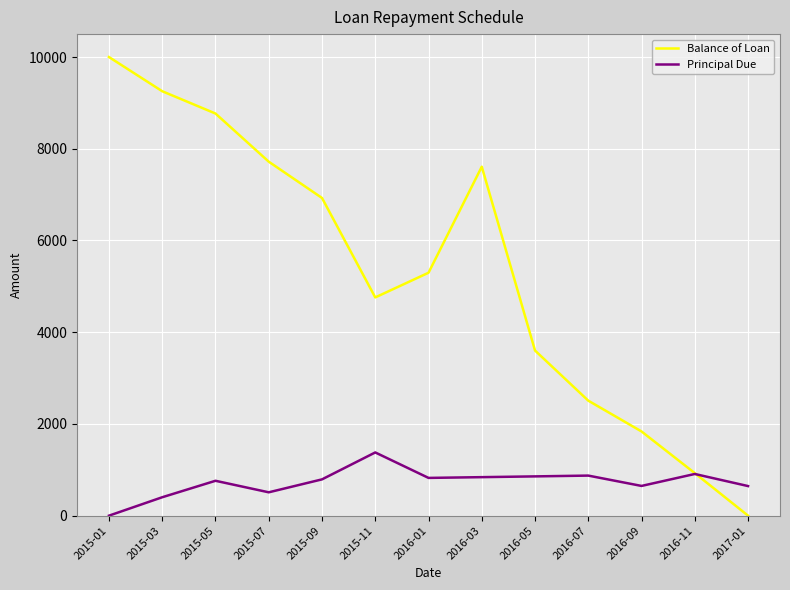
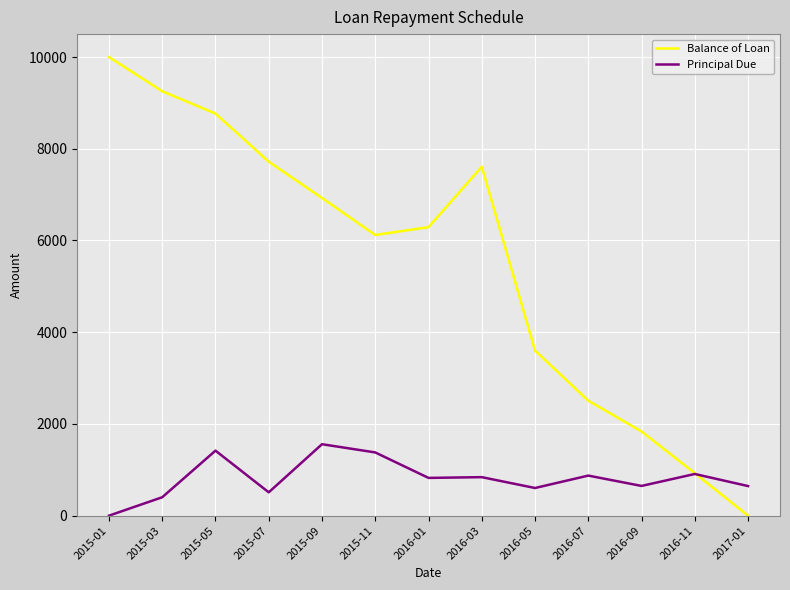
  {
    "Balance of Loan": {
      "2015-01": 10000,
      "2015-03": 9300,
      "2015-05": 8800,
      "2015-07": 7700,
      "2015-09": 6900,
-     "2015-11": 4800,
-     "2016-01": 5300,
+     "2015-11": 6100,
+     "2016-01": 6300,
      "2016-03": 7600,
      "2016-05": 3600,
      "2016-07": 2500,
      "2016-09": 1800,
      "2017-01": 0
    },
    "Principal Due": {
      "2015-01": 0,
      "2015-03": 400,
-     "2015-05": 800,
+     "2015-05": 1400,
      "2015-07": 500,
-     "2015-09": 800,
+     "2015-09": 1600,
      "2015-11": 1400,
      "2016-01": 800,
      "2016-03": 800,
-     "2016-05": 900,
+     "2016-05": 600,
      "2016-07": 900,
      "2016-09": 600,
      "2017-01": 600
    }
  }
